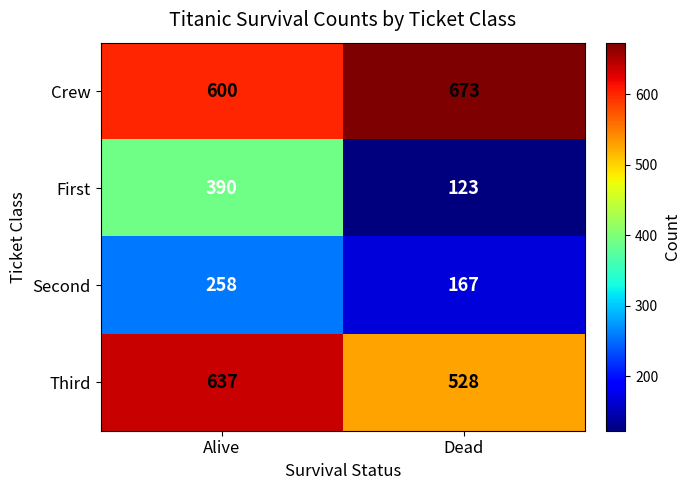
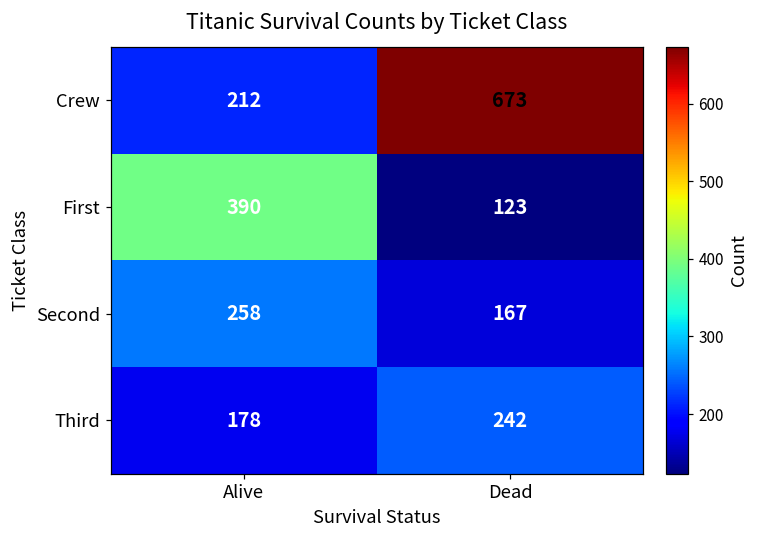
  {
    "Crew": {
-     "Alive": 600,
+     "Alive": 212,
      "Dead": 673
    },
    "First": {
      "Alive": 390,
      "Dead": 123
    },
    "Second": {
      "Alive": 258,
      "Dead": 167
    },
    "Third": {
-     "Alive": 637,
-     "Dead": 528
+     "Alive": 178,
+     "Dead": 242
    }
  }
